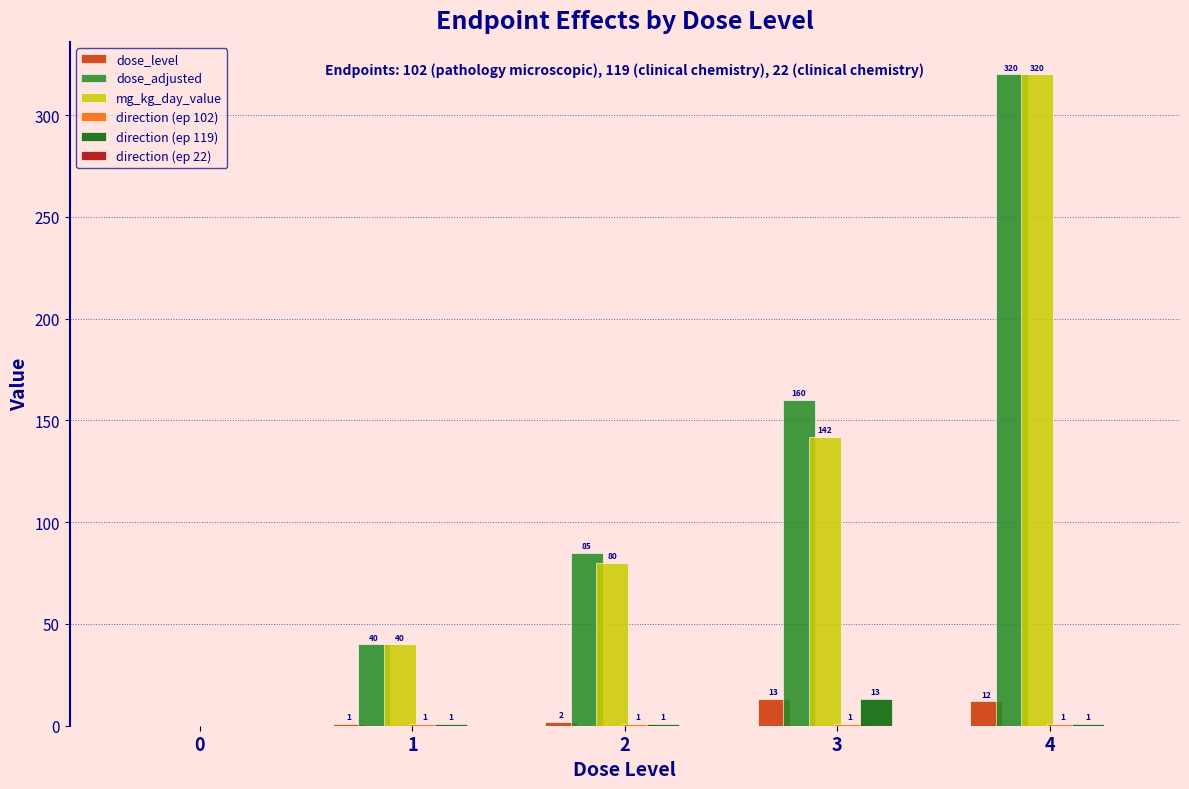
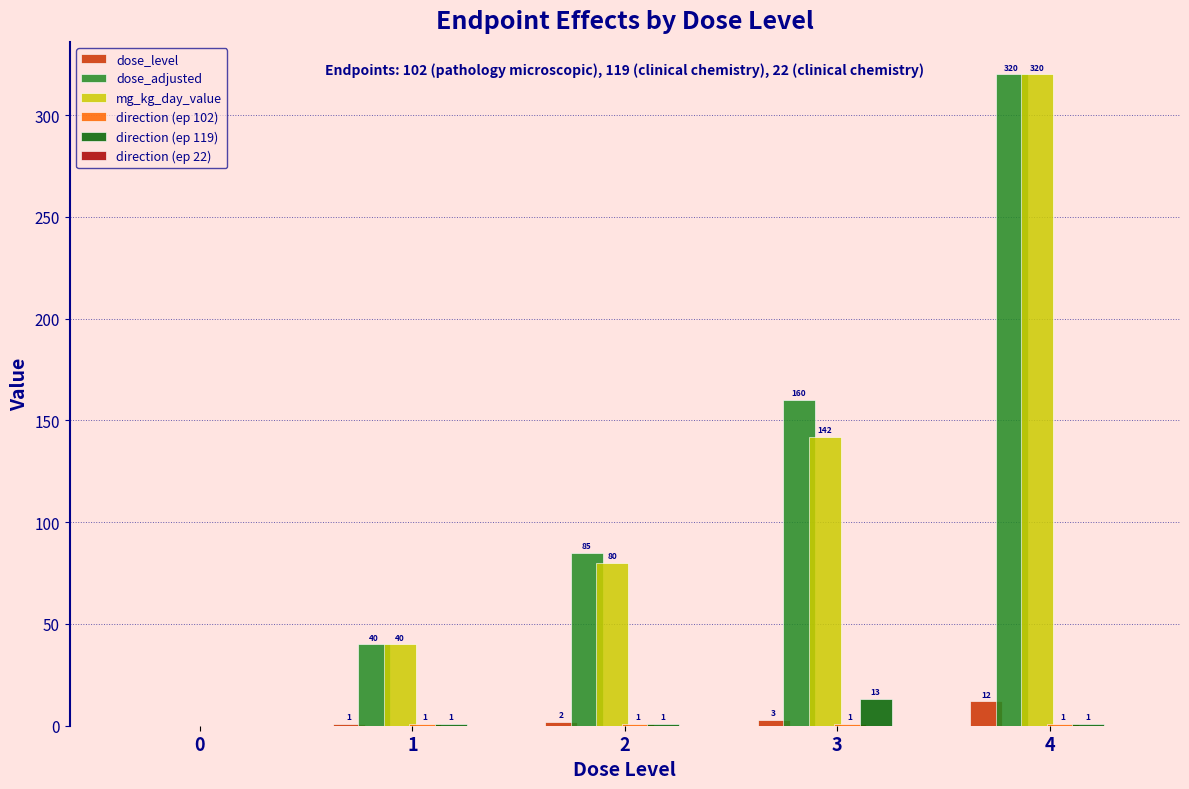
  {
    "dose_level": {
      "1": 1,
      "2": 2,
-     "3": 13,
+     "3": 3,
      "4": 12
    },
    "dose_adjusted": {
      "1": 40,
      "2": 85,
      "3": 160,
      "4": 320
    },
    "mg_kg_day_value": {
      "1": 40,
      "2": 80,
      "3": 142,
      "4": 320
    },
    "direction (ep 102)": {
      "1": 1,
      "2": 1,
      "3": 1,
      "4": 1
    },
    "direction (ep 119)": {
      "1": 1,
      "2": 1,
      "3": 13,
      "4": 1
    },
    "direction (ep 22)": {
      "0": 0,
      "1": 0,
      "2": 0,
      "3": 0,
      "4": 0
    }
  }
